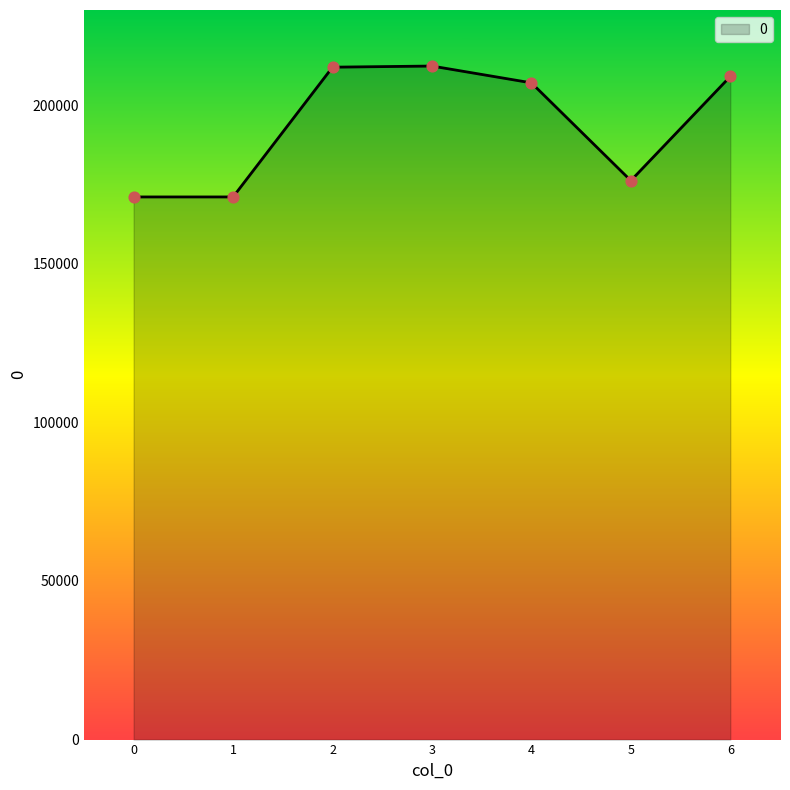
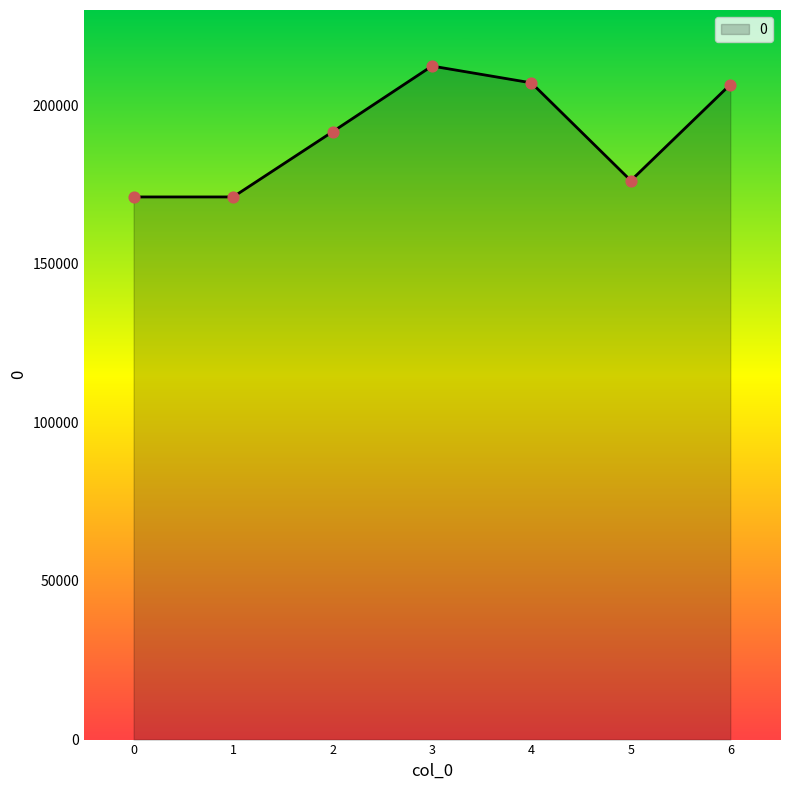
  {
    "0": 171000,
    "1": 171000,
-   "2": 212000,
+   "2": 192000,
    "3": 212000,
    "4": 207000,
    "5": 176000,
-   "6": 209000
+   "6": 207000
  }
